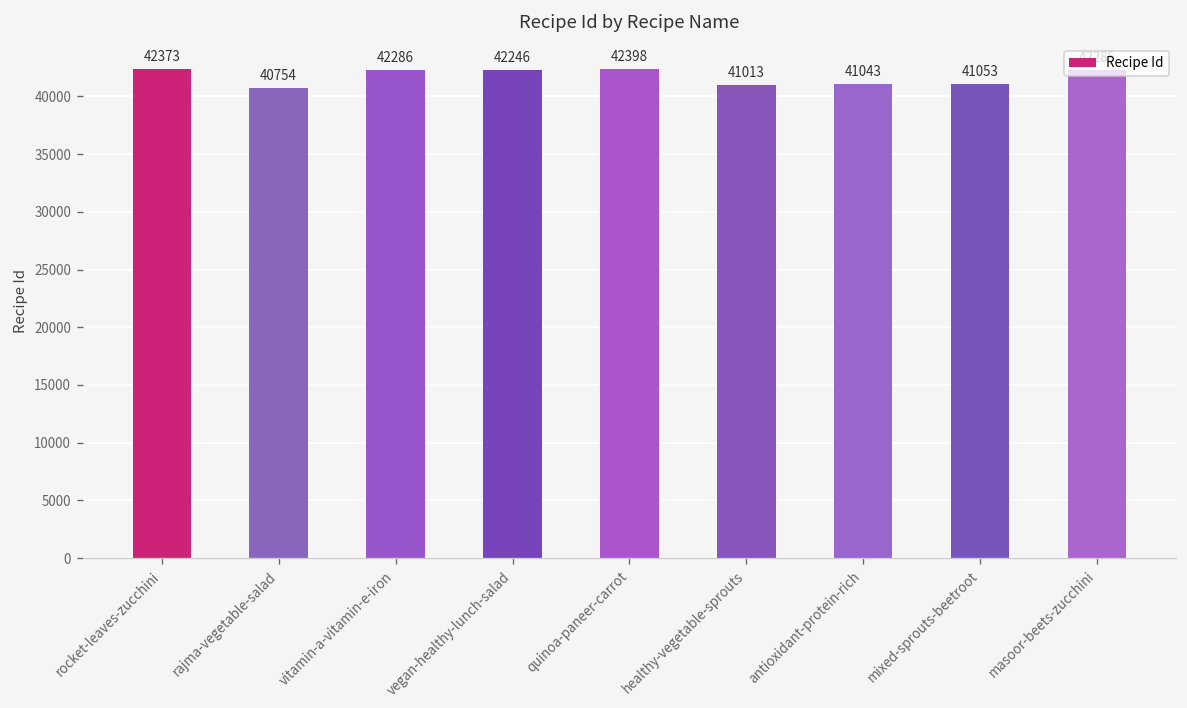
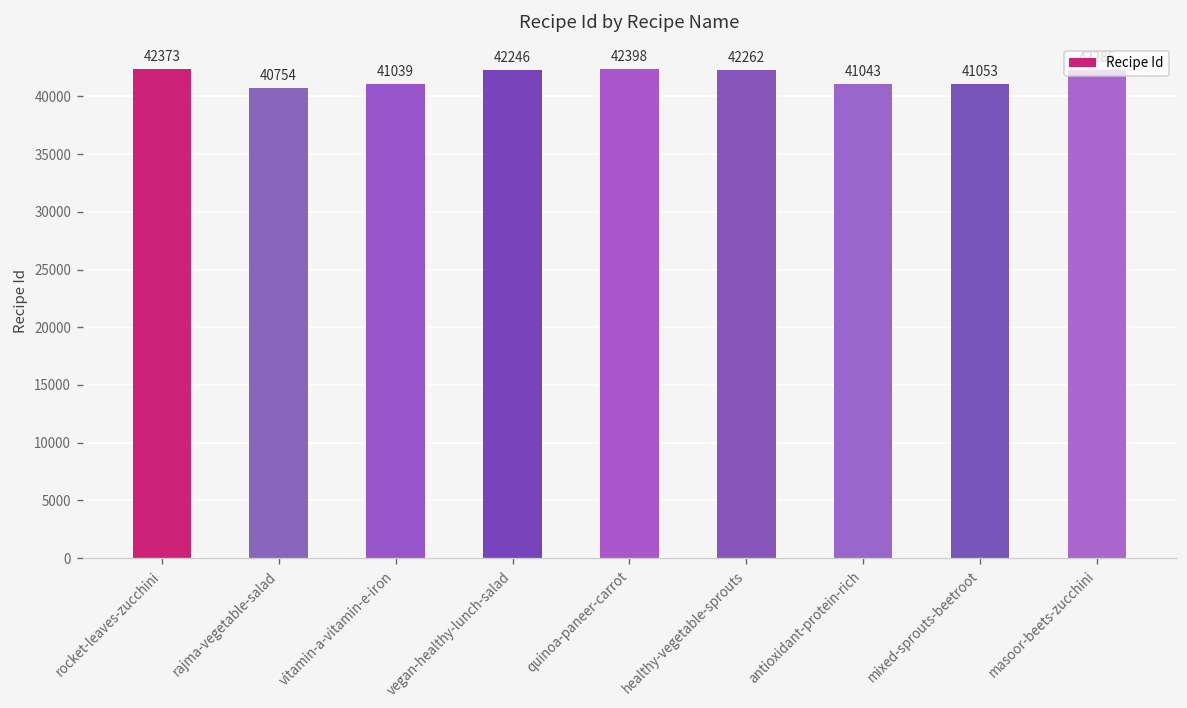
  {
    "rocket-leaves-zucchini": 42373,
    "rajma-vegetable-salad": 40754,
-   "vitamin-a-vitamin-e-iron": 42286,
+   "vitamin-a-vitamin-e-iron": 41039,
    "vegan-healthy-lunch-salad": 42246,
    "quinoa-paneer-carrot": 42398,
-   "healthy-vegetable-sprouts": 41013,
+   "healthy-vegetable-sprouts": 42262,
    "antioxidant-protein-rich": 41043,
    "mixed-sprouts-beetroot": 41053
  }
